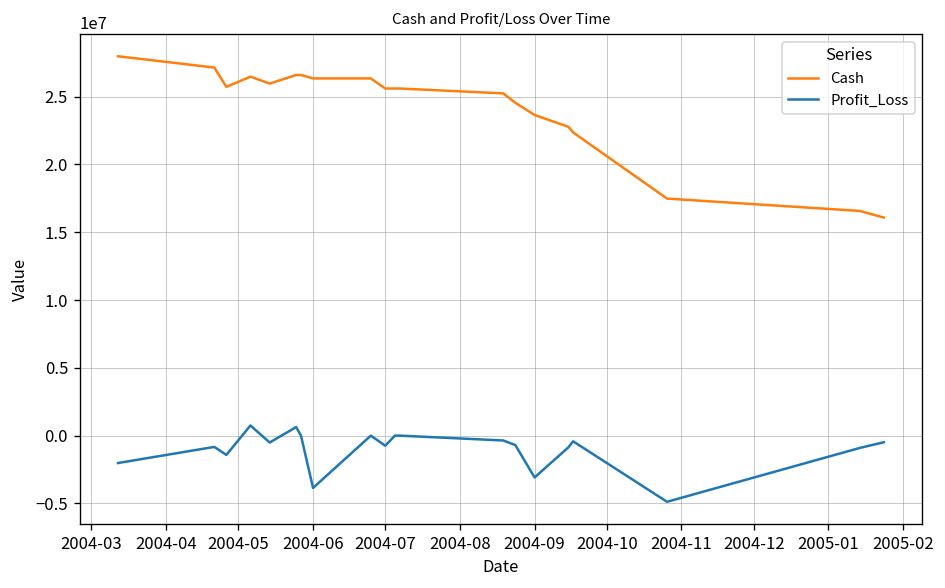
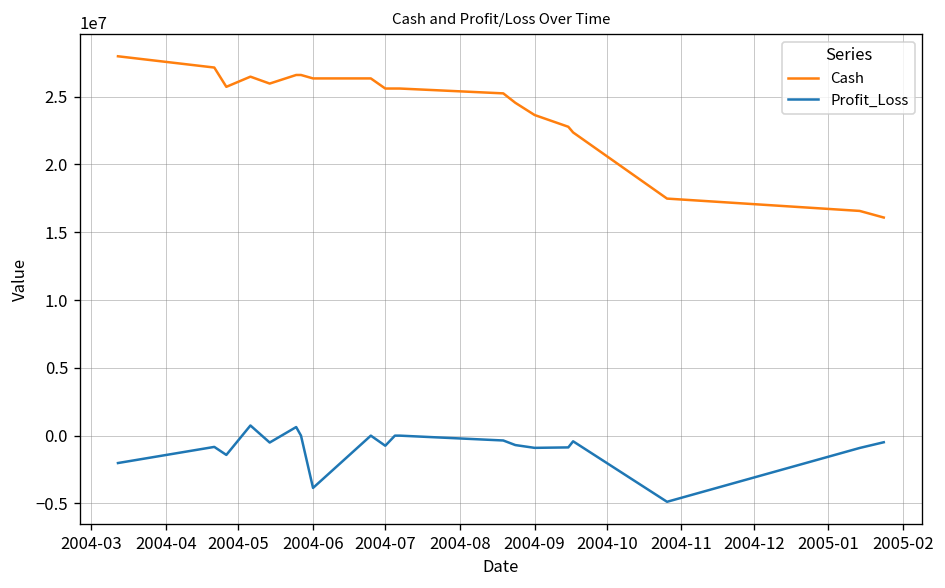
  {
    "Cash": {
      "2004-06": 26300000,
      "2004-07": 25600000,
      "2004-09": 23600000
    },
    "Profit_Loss": {
      "2004-06": -3900000,
      "2004-07": -700000,
-     "2004-09": -3100000
+     "2004-09": -900000
    }
  }
